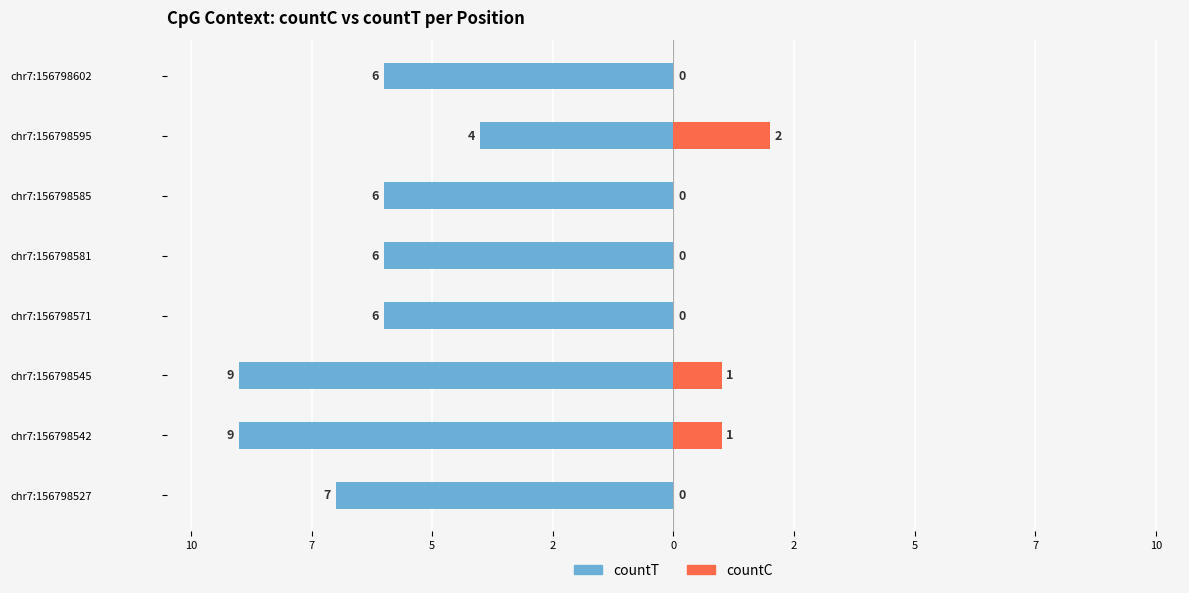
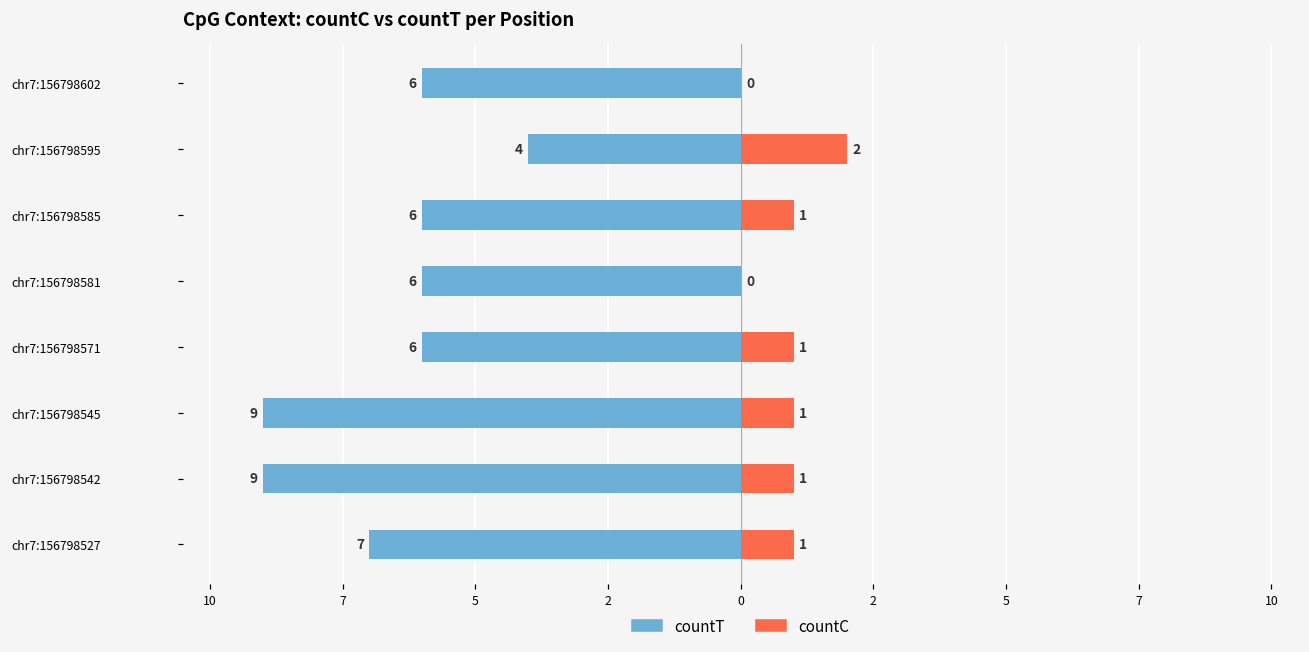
  {
    "countC": {
      "chr7:156798602": 0,
      "chr7:156798595": 2,
-     "chr7:156798585": 0,
+     "chr7:156798585": 1,
      "chr7:156798581": 0,
-     "chr7:156798571": 0,
+     "chr7:156798571": 1,
      "chr7:156798545": 1,
      "chr7:156798542": 1,
-     "chr7:156798527": 0
+     "chr7:156798527": 1
    }
  }
